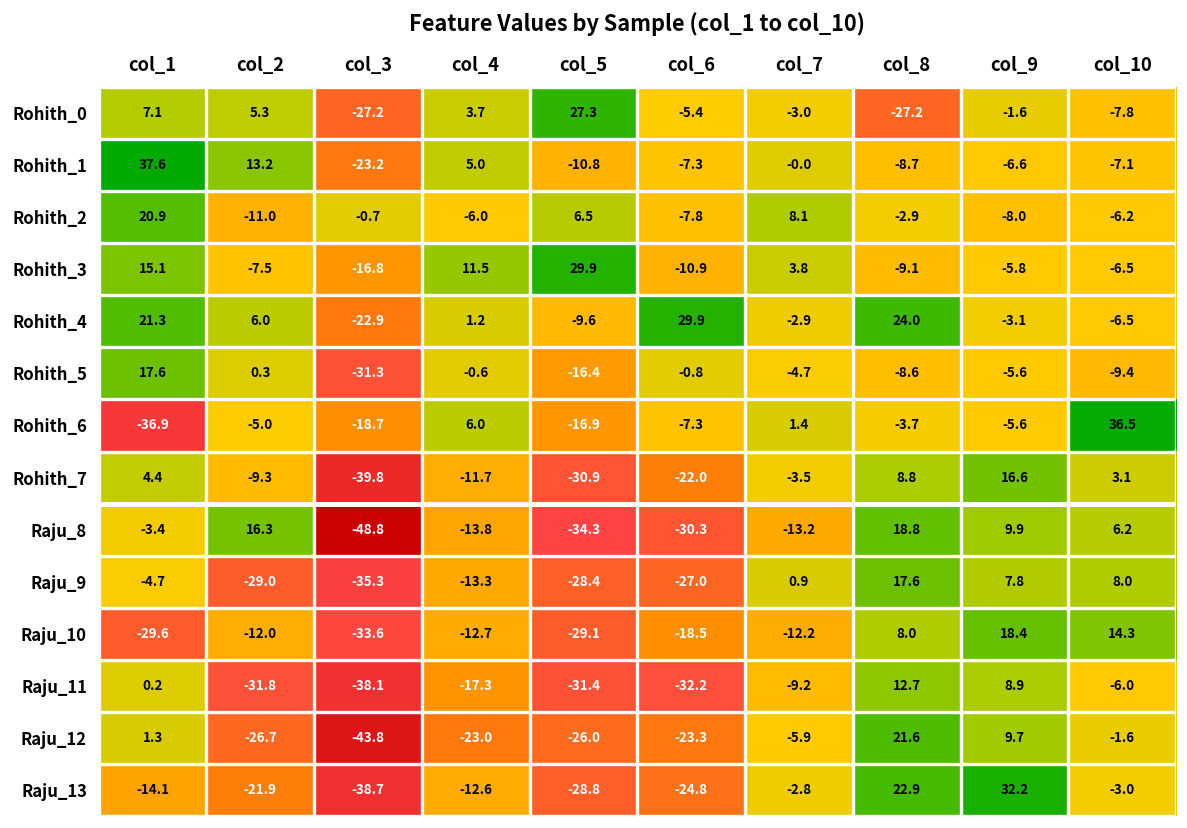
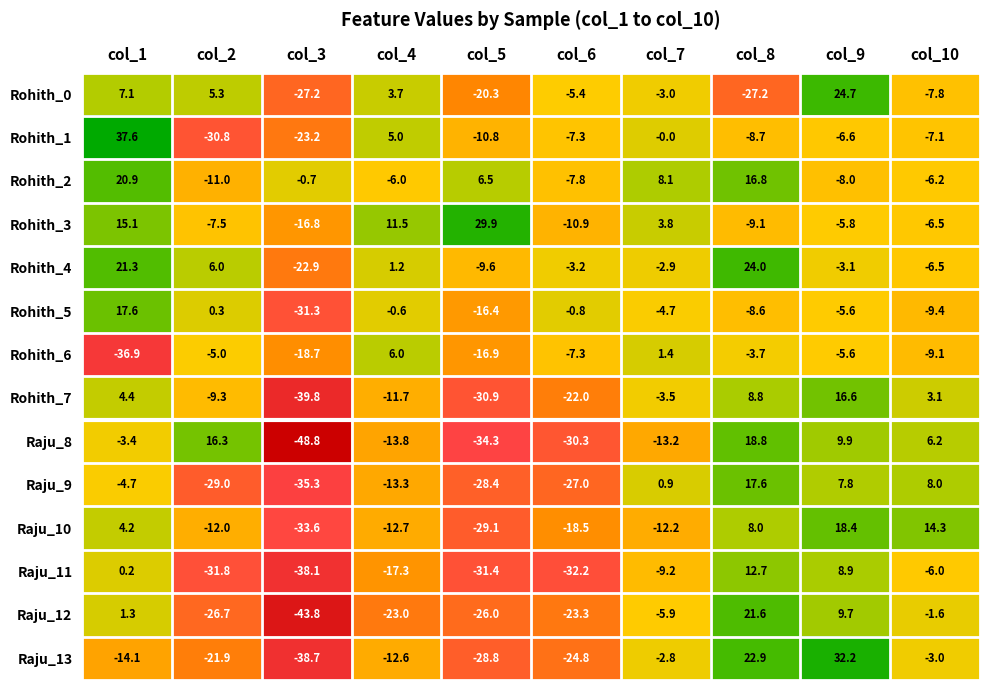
  {
    "Rohith_0": {
      "col_1": 7.1,
      "col_2": 5.3,
      "col_3": -27.2,
      "col_4": 3.7,
-     "col_5": 27.3,
+     "col_5": -20.3,
      "col_6": -5.4,
      "col_7": -3.0,
      "col_8": -27.2,
-     "col_9": -1.6,
+     "col_9": 24.7,
      "col_10": -7.8
    },
    "Rohith_1": {
      "col_1": 37.6,
-     "col_2": 13.2,
+     "col_2": -30.8,
      "col_3": -23.2,
      "col_4": 5.0,
      "col_5": -10.8,
      "col_6": -7.3,
      "col_7": -0.0,
      "col_8": -8.7,
      "col_9": -6.6,
      "col_10": -7.1
    },
    "Rohith_2": {
      "col_1": 20.9,
      "col_2": -11.0,
      "col_3": -0.7,
      "col_4": -6.0,
      "col_5": 6.5,
      "col_6": -7.8,
      "col_7": 8.1,
-     "col_8": -2.9,
+     "col_8": 16.8,
      "col_9": -8.0,
      "col_10": -6.2
    },
    "Rohith_3": {
      "col_1": 15.1,
      "col_2": -7.5,
      "col_3": -16.8,
      "col_4": 11.5,
      "col_5": 29.9,
      "col_6": -10.9,
      "col_7": 3.8,
      "col_8": -9.1,
      "col_9": -5.8,
      "col_10": -6.5
    },
    "Rohith_4": {
      "col_1": 21.3,
      "col_2": 6.0,
      "col_3": -22.9,
      "col_4": 1.2,
      "col_5": -9.6,
-     "col_6": 29.9,
+     "col_6": -3.2,
      "col_7": -2.9,
      "col_8": 24.0,
      "col_9": -3.1,
      "col_10": -6.5
    },
    "Rohith_5": {
      "col_1": 17.6,
      "col_2": 0.3,
      "col_3": -31.3,
      "col_4": -0.6,
      "col_5": -16.4,
      "col_6": -0.8,
      "col_7": -4.7,
      "col_8": -8.6,
      "col_9": -5.6,
      "col_10": -9.4
    },
    "Rohith_6": {
      "col_1": -36.9,
      "col_2": -5.0,
      "col_3": -18.7,
      "col_4": 6.0,
      "col_5": -16.9,
      "col_6": -7.3,
      "col_7": 1.4,
      "col_8": -3.7,
      "col_9": -5.6,
-     "col_10": 36.5
+     "col_10": -9.1
    },
    "Rohith_7": {
      "col_1": 4.4,
      "col_2": -9.3,
      "col_3": -39.8,
      "col_4": -11.7,
      "col_5": -30.9,
      "col_6": -22.0,
      "col_7": -3.5,
      "col_8": 8.8,
      "col_9": 16.6,
      "col_10": 3.1
    },
    "Raju_8": {
      "col_1": -3.4,
      "col_2": 16.3,
      "col_3": -48.8,
      "col_4": -13.8,
      "col_5": -34.3,
      "col_6": -30.3,
      "col_7": -13.2,
      "col_8": 18.8,
      "col_9": 9.9,
      "col_10": 6.2
    },
    "Raju_9": {
      "col_1": -4.7,
      "col_2": -29.0,
      "col_3": -35.3,
      "col_4": -13.3,
      "col_5": -28.4,
      "col_6": -27.0,
      "col_7": 0.9,
      "col_8": 17.6,
      "col_9": 7.8,
      "col_10": 8.0
    },
    "Raju_10": {
-     "col_1": -29.6,
+     "col_1": 4.2,
      "col_2": -12.0,
      "col_3": -33.6,
      "col_4": -12.7,
      "col_5": -29.1,
      "col_6": -18.5,
      "col_7": -12.2,
      "col_8": 8.0,
      "col_9": 18.4,
      "col_10": 14.3
    },
    "Raju_11": {
      "col_1": 0.2,
      "col_2": -31.8,
      "col_3": -38.1,
      "col_4": -17.3,
      "col_5": -31.4,
      "col_6": -32.2,
      "col_7": -9.2,
      "col_8": 12.7,
      "col_9": 8.9,
      "col_10": -6.0
    },
    "Raju_12": {
      "col_1": 1.3,
      "col_2": -26.7,
      "col_3": -43.8,
      "col_4": -23.0,
      "col_5": -26.0,
      "col_6": -23.3,
      "col_7": -5.9,
      "col_8": 21.6,
      "col_9": 9.7,
      "col_10": -1.6
    },
    "Raju_13": {
      "col_1": -14.1,
      "col_2": -21.9,
      "col_3": -38.7,
      "col_4": -12.6,
      "col_5": -28.8,
      "col_6": -24.8,
      "col_7": -2.8,
      "col_8": 22.9,
      "col_9": 32.2,
      "col_10": -3.0
    }
  }
